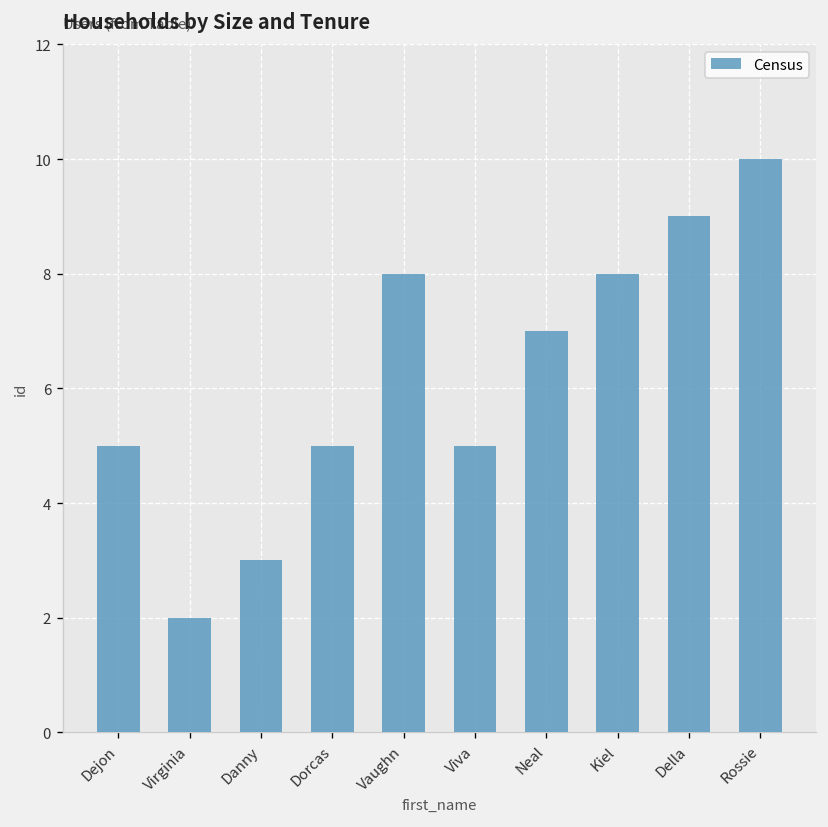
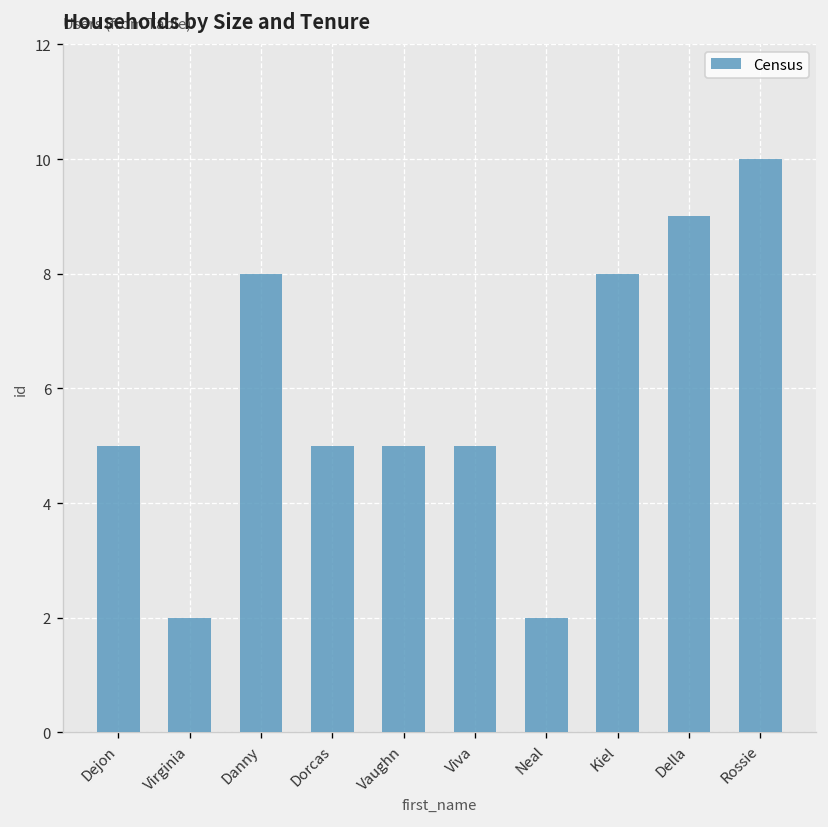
  {
    "Dejon": 5,
    "Virginia": 2,
-   "Danny": 3,
+   "Danny": 8,
    "Dorcas": 5,
-   "Vaughn": 8,
+   "Vaughn": 5,
    "Viva": 5,
-   "Neal": 7,
+   "Neal": 2,
    "Kiel": 8,
    "Della": 9,
    "Rossie": 10
  }
